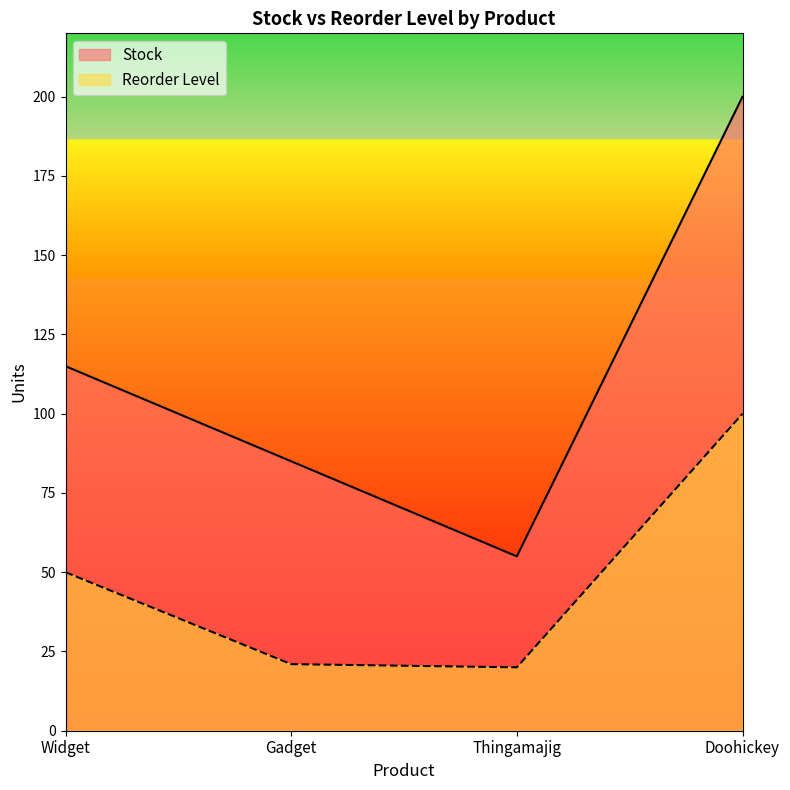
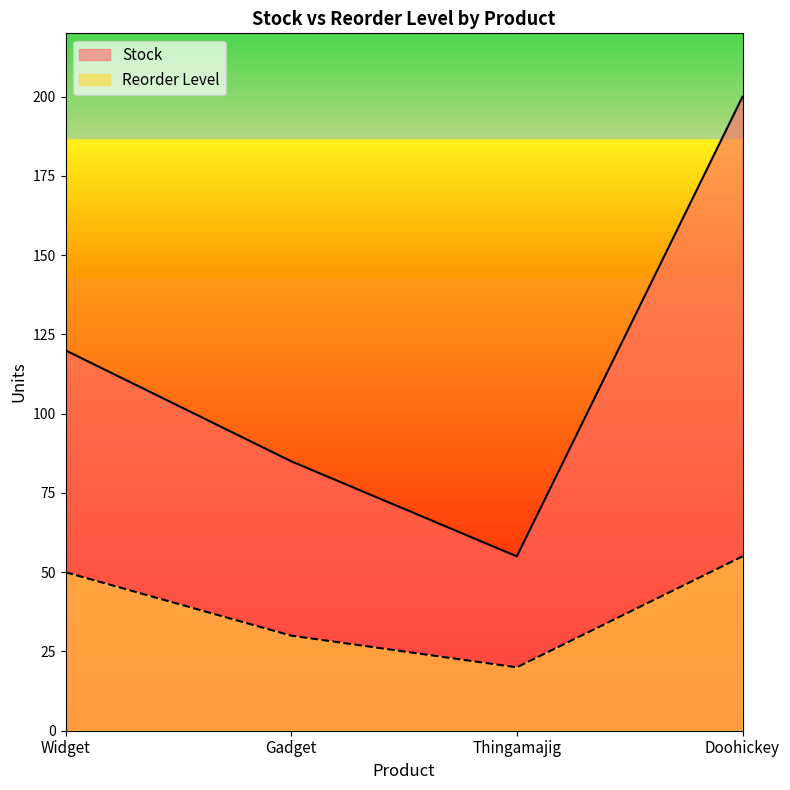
  {
    "Stock": {
-     "Widget": 115,
+     "Widget": 120,
      "Gadget": 85,
      "Thingamajig": 55,
      "Doohickey": 200
    },
    "Reorder Level": {
      "Widget": 50,
-     "Gadget": 21,
+     "Gadget": 30,
      "Thingamajig": 20,
-     "Doohickey": 100
+     "Doohickey": 55
    }
  }
